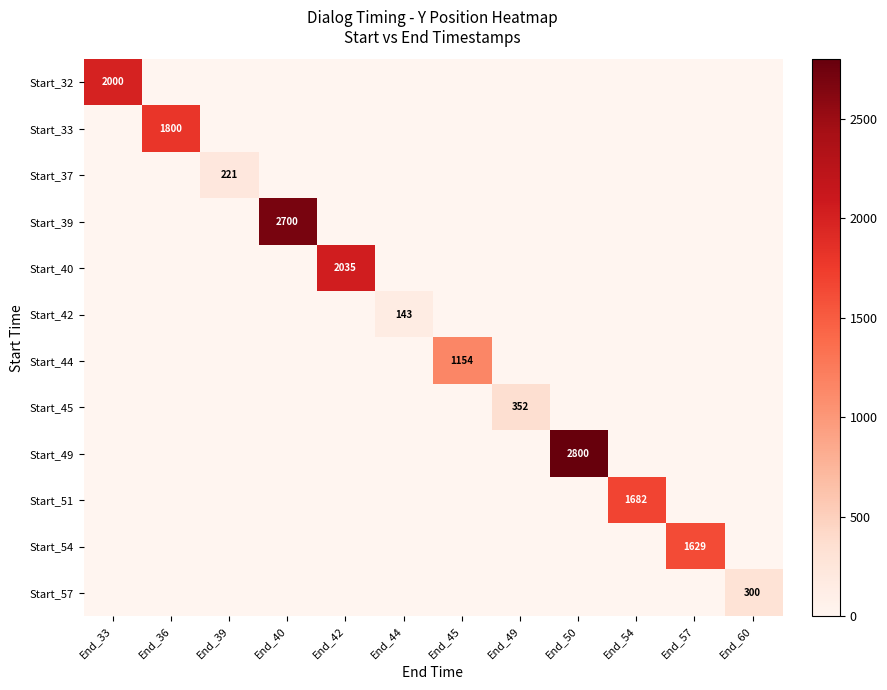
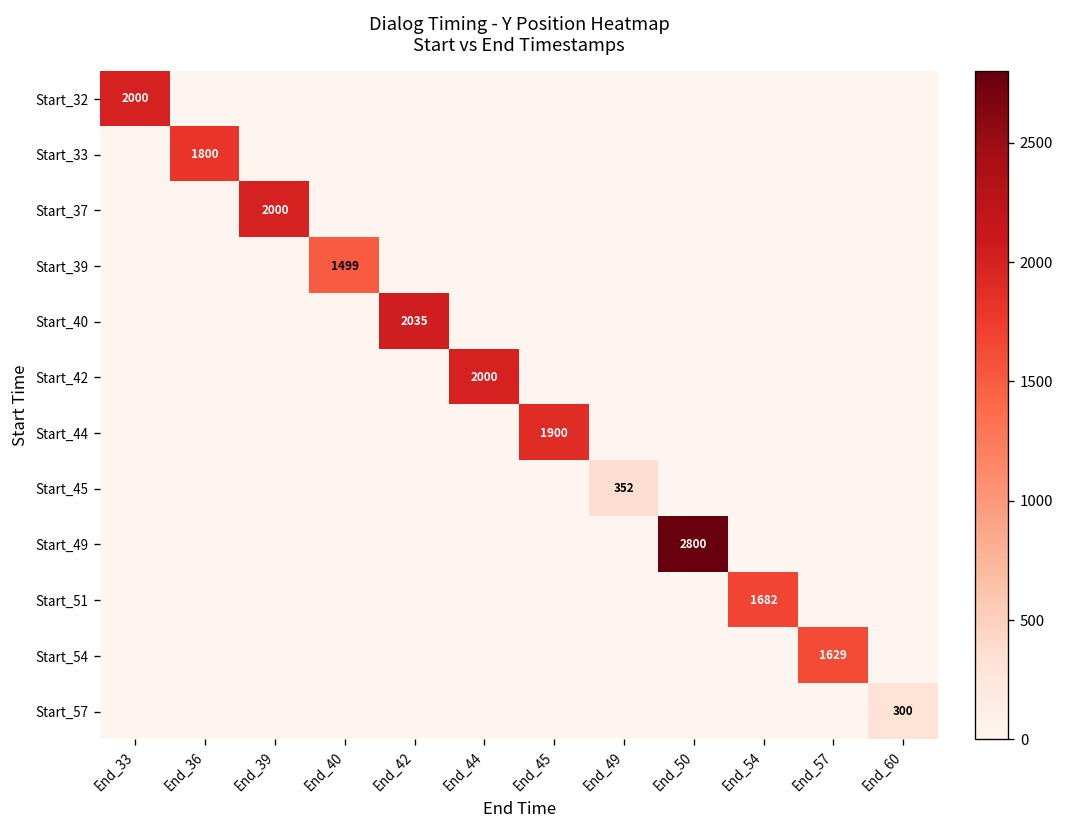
  {
    "Start_32": {
      "End_33": 2000
    },
    "Start_33": {
      "End_36": 1800
    },
    "Start_37": {
-     "End_39": 221
+     "End_39": 2000
    },
    "Start_39": {
-     "End_40": 2700
+     "End_40": 1499
    },
    "Start_40": {
      "End_42": 2035
    },
    "Start_42": {
-     "End_44": 143
+     "End_44": 2000
    },
    "Start_44": {
-     "End_45": 1154
+     "End_45": 1900
    },
    "Start_45": {
      "End_49": 352
    },
    "Start_49": {
      "End_50": 2800
    },
    "Start_51": {
      "End_54": 1682
    },
    "Start_54": {
      "End_57": 1629
    },
    "Start_57": {
      "End_60": 300
    }
  }
